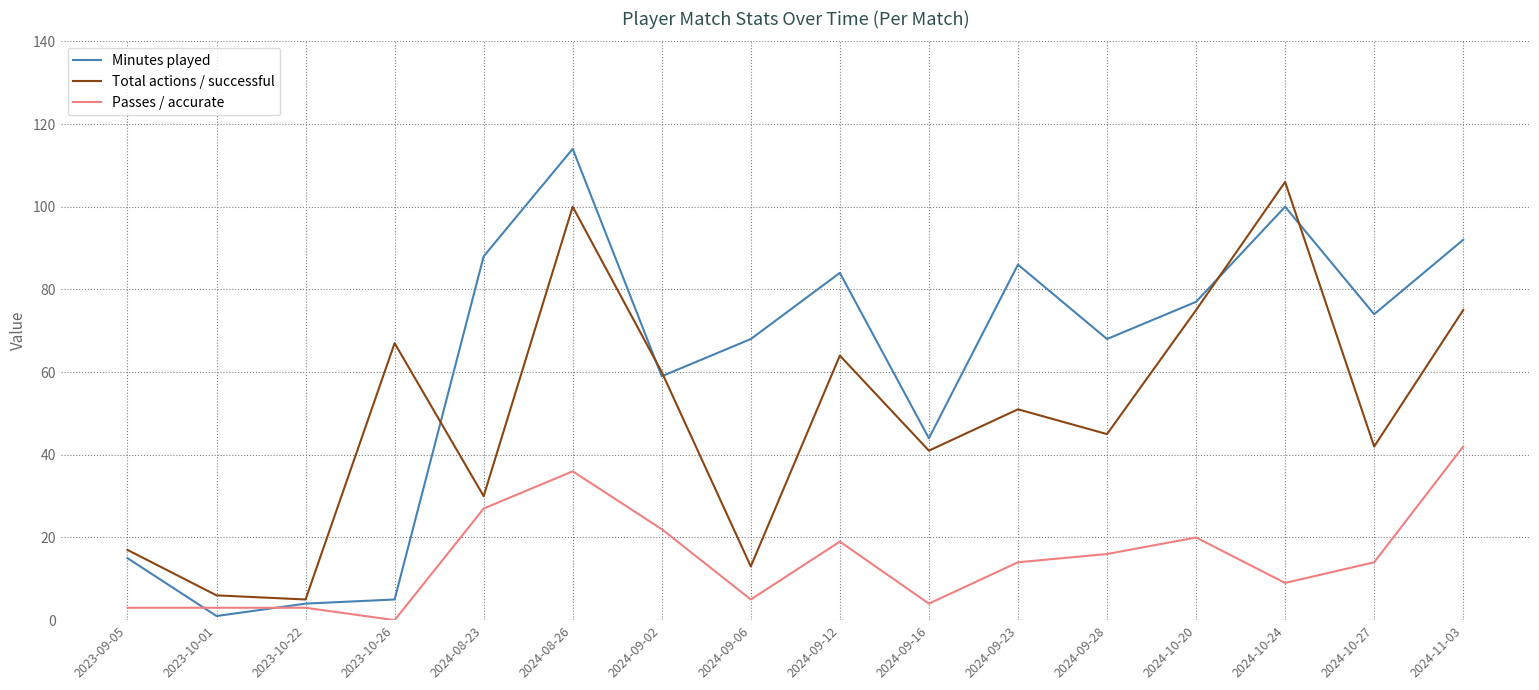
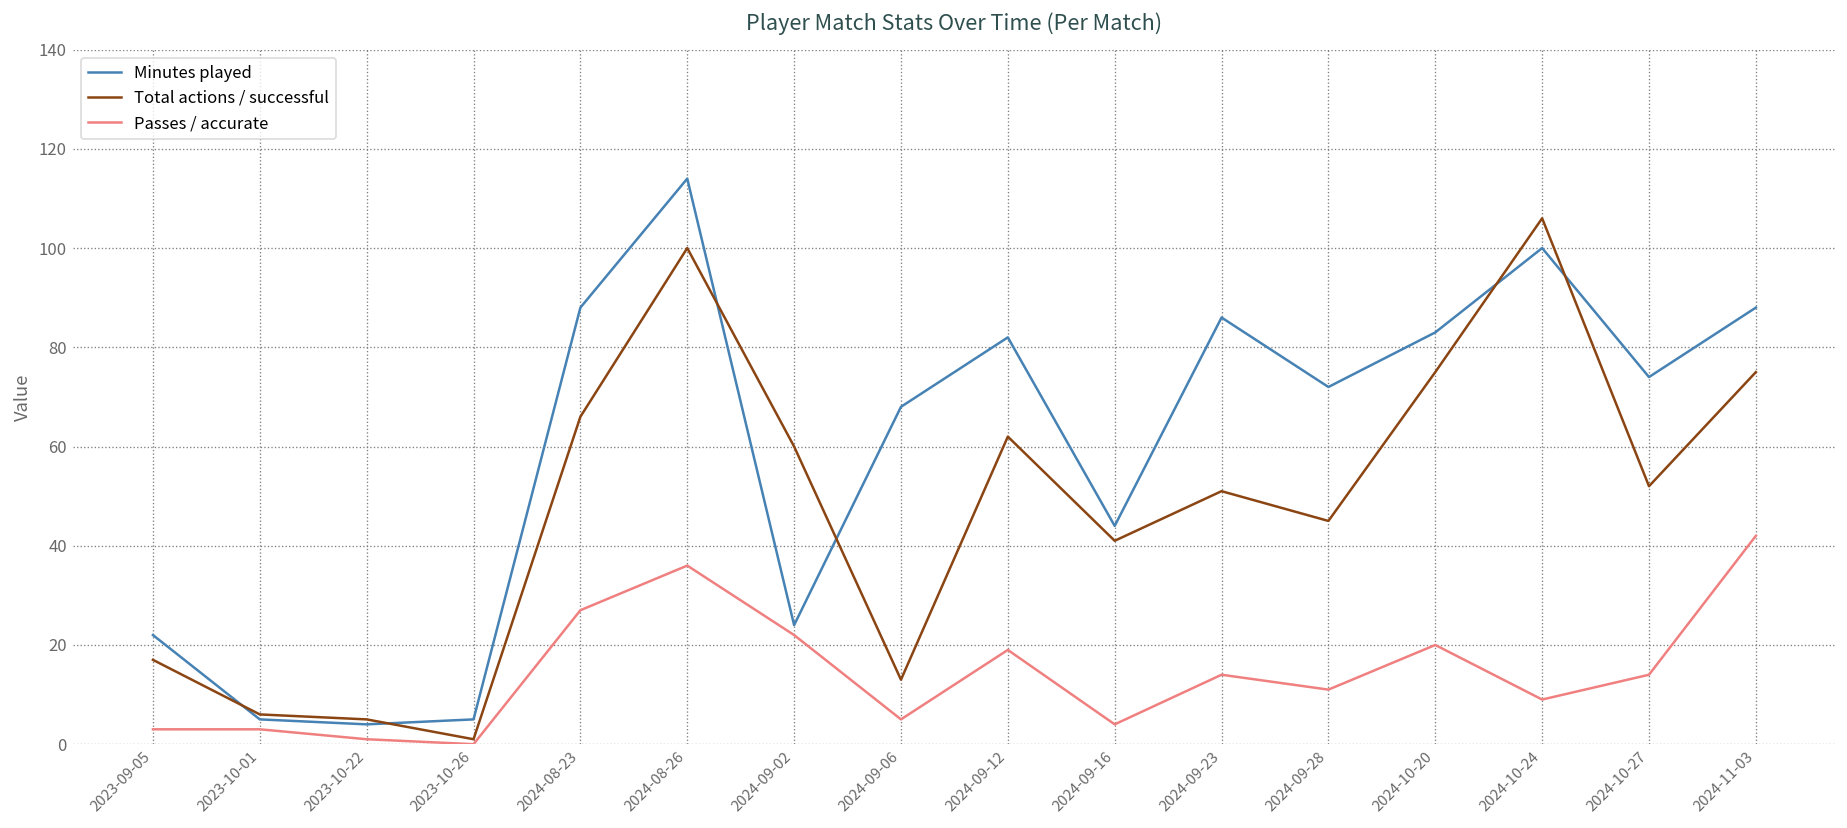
  {
    "Minutes played": {
-     "2023-09-05": 15,
-     "2023-10-01": 1,
+     "2023-09-05": 22,
+     "2023-10-01": 5,
      "2023-10-22": 4,
      "2023-10-26": 5,
      "2024-08-23": 88,
      "2024-08-26": 114,
-     "2024-09-02": 59,
+     "2024-09-02": 24,
      "2024-09-06": 68,
-     "2024-09-12": 84,
+     "2024-09-12": 82,
      "2024-09-16": 44,
      "2024-09-23": 86,
-     "2024-09-28": 68,
-     "2024-10-20": 77,
+     "2024-09-28": 72,
+     "2024-10-20": 83,
      "2024-10-24": 100,
      "2024-10-27": 74,
-     "2024-11-03": 92
+     "2024-11-03": 88
    },
    "Total actions / successful": {
      "2023-09-05": 17,
      "2023-10-01": 6,
      "2023-10-22": 5,
-     "2023-10-26": 67,
-     "2024-08-23": 30,
+     "2023-10-26": 1,
+     "2024-08-23": 66,
      "2024-08-26": 100,
      "2024-09-02": 60,
      "2024-09-06": 13,
-     "2024-09-12": 64,
+     "2024-09-12": 62,
      "2024-09-16": 41,
      "2024-09-23": 51,
      "2024-09-28": 45,
      "2024-10-20": 75,
      "2024-10-24": 106,
-     "2024-10-27": 42,
+     "2024-10-27": 52,
      "2024-11-03": 75
    },
    "Passes / accurate": {
      "2023-09-05": 3,
      "2023-10-01": 3,
-     "2023-10-22": 3,
+     "2023-10-22": 1,
      "2023-10-26": 0,
      "2024-08-23": 27,
      "2024-08-26": 36,
      "2024-09-02": 22,
      "2024-09-06": 5,
      "2024-09-12": 19,
      "2024-09-16": 4,
      "2024-09-23": 14,
-     "2024-09-28": 16,
+     "2024-09-28": 11,
      "2024-10-20": 20,
      "2024-10-24": 9,
      "2024-10-27": 14,
      "2024-11-03": 42
    }
  }
